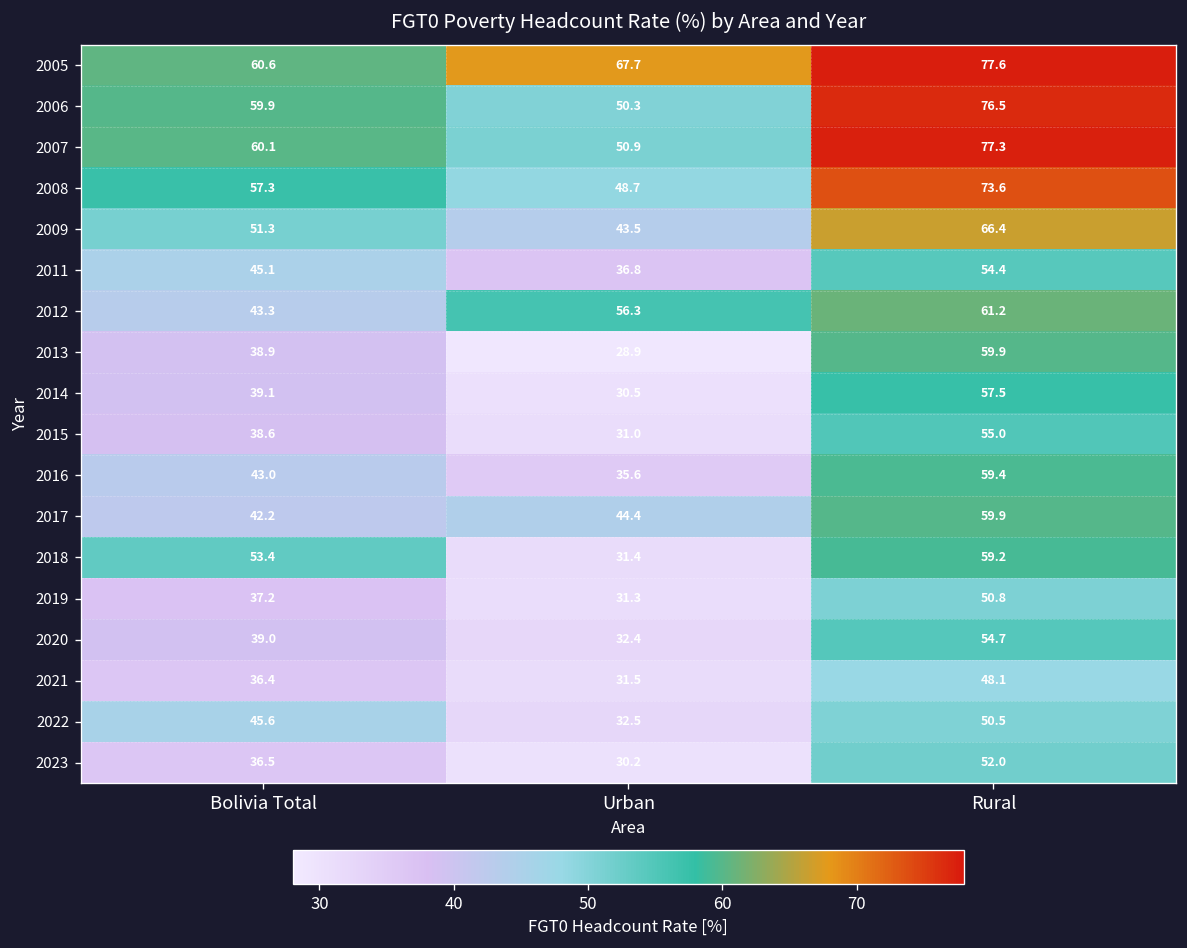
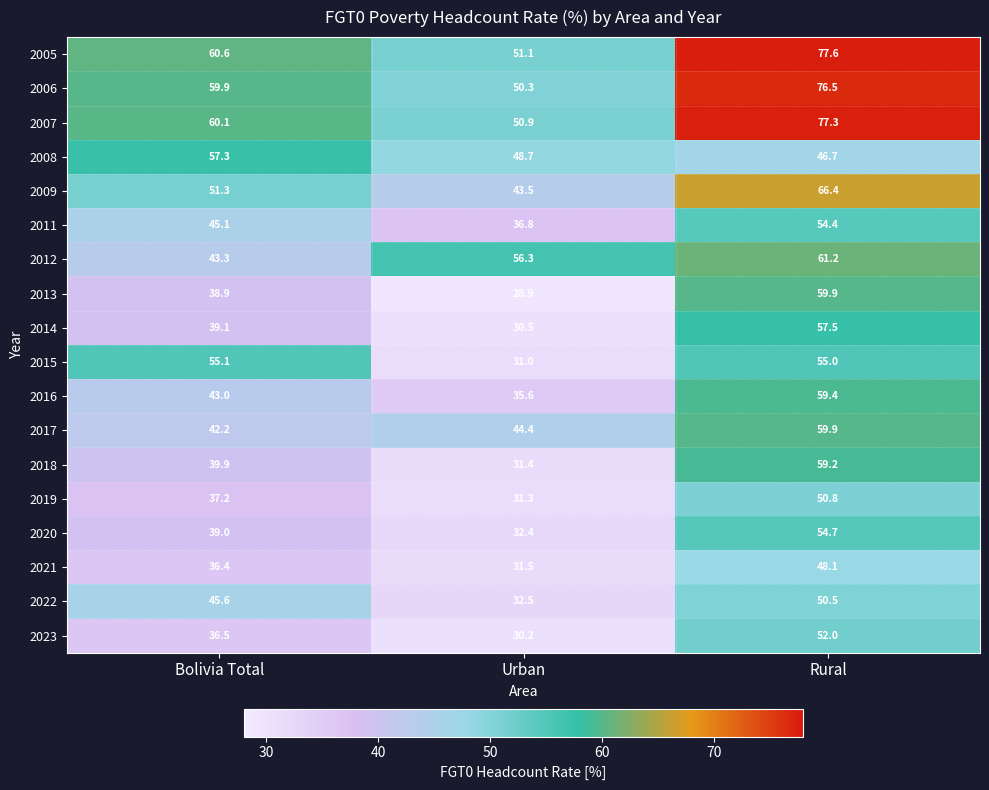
  {
    "2005": {
      "Bolivia Total": 60.6,
-     "Urban": 67.7,
+     "Urban": 51.1,
      "Rural": 77.6
    },
    "2006": {
      "Bolivia Total": 59.9,
      "Urban": 50.3,
      "Rural": 76.5
    },
    "2007": {
      "Bolivia Total": 60.1,
      "Urban": 50.9,
      "Rural": 77.3
    },
    "2008": {
      "Bolivia Total": 57.3,
      "Urban": 48.7,
-     "Rural": 73.6
+     "Rural": 46.7
    },
    "2009": {
      "Bolivia Total": 51.3,
      "Urban": 43.5,
      "Rural": 66.4
    },
    "2011": {
      "Bolivia Total": 45.1,
      "Urban": 36.8,
      "Rural": 54.4
    },
    "2012": {
      "Bolivia Total": 43.3,
      "Urban": 56.3,
      "Rural": 61.2
    },
    "2013": {
      "Bolivia Total": 38.9,
      "Rural": 59.9
    },
    "2014": {
      "Bolivia Total": 39.1,
      "Rural": 57.5
    },
    "2015": {
-     "Bolivia Total": 38.6,
+     "Bolivia Total": 55.1,
      "Rural": 55.0
    },
    "2016": {
      "Bolivia Total": 43.0,
      "Urban": 35.6,
      "Rural": 59.4
    },
    "2017": {
      "Bolivia Total": 42.2,
      "Urban": 44.4,
      "Rural": 59.9
    },
    "2018": {
-     "Bolivia Total": 53.4,
+     "Bolivia Total": 39.9,
      "Rural": 59.2
    },
    "2019": {
      "Bolivia Total": 37.2,
      "Rural": 50.8
    },
    "2020": {
      "Bolivia Total": 39.0,
      "Rural": 54.7
    },
    "2021": {
      "Bolivia Total": 36.4,
      "Rural": 48.1
    },
    "2022": {
      "Bolivia Total": 45.6,
      "Rural": 50.5
    },
    "2023": {
      "Bolivia Total": 36.5,
      "Rural": 52.0
    }
  }
